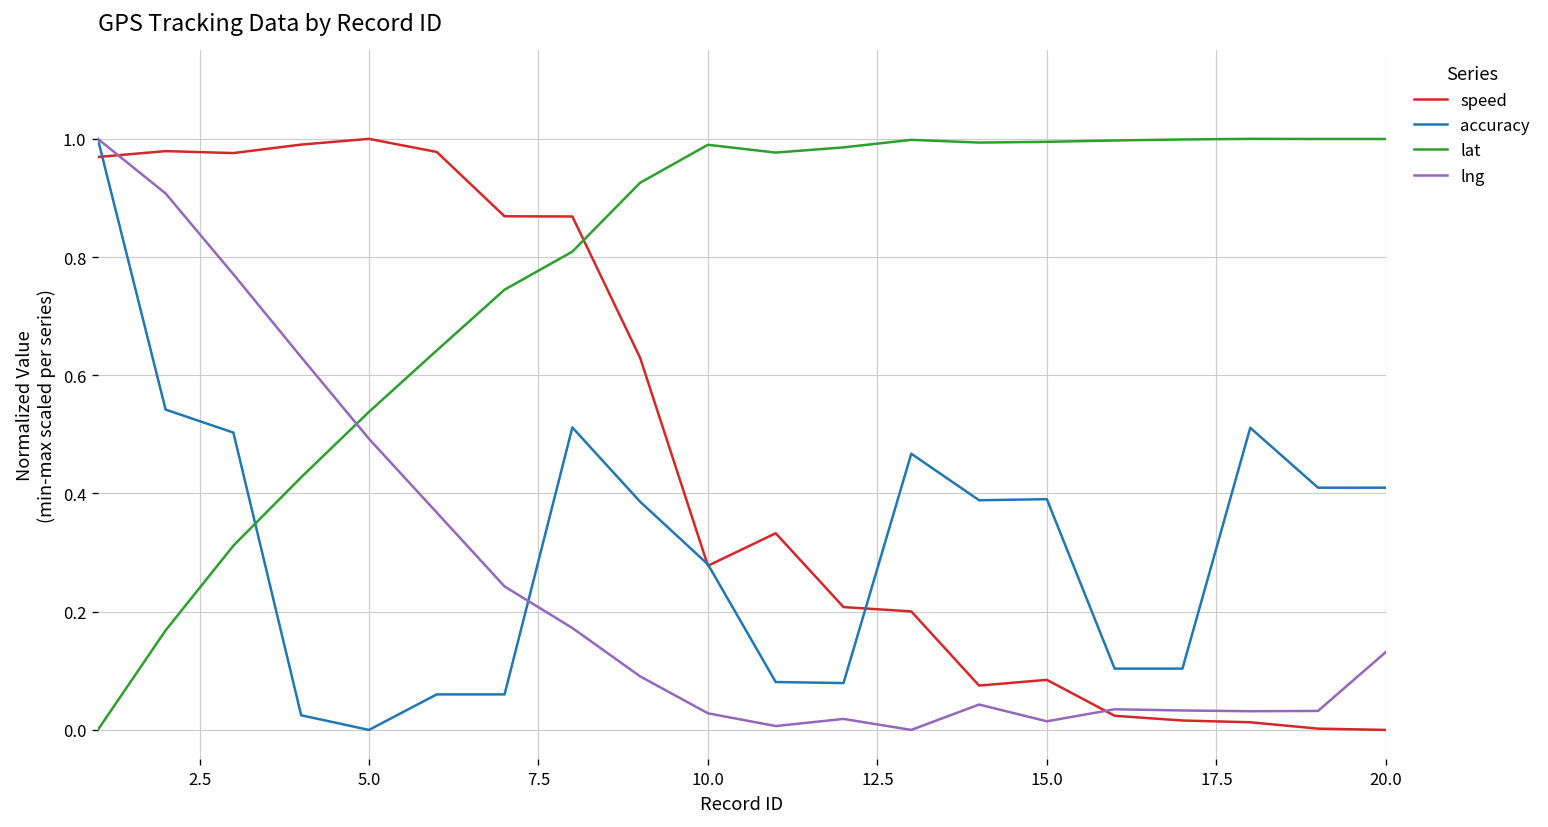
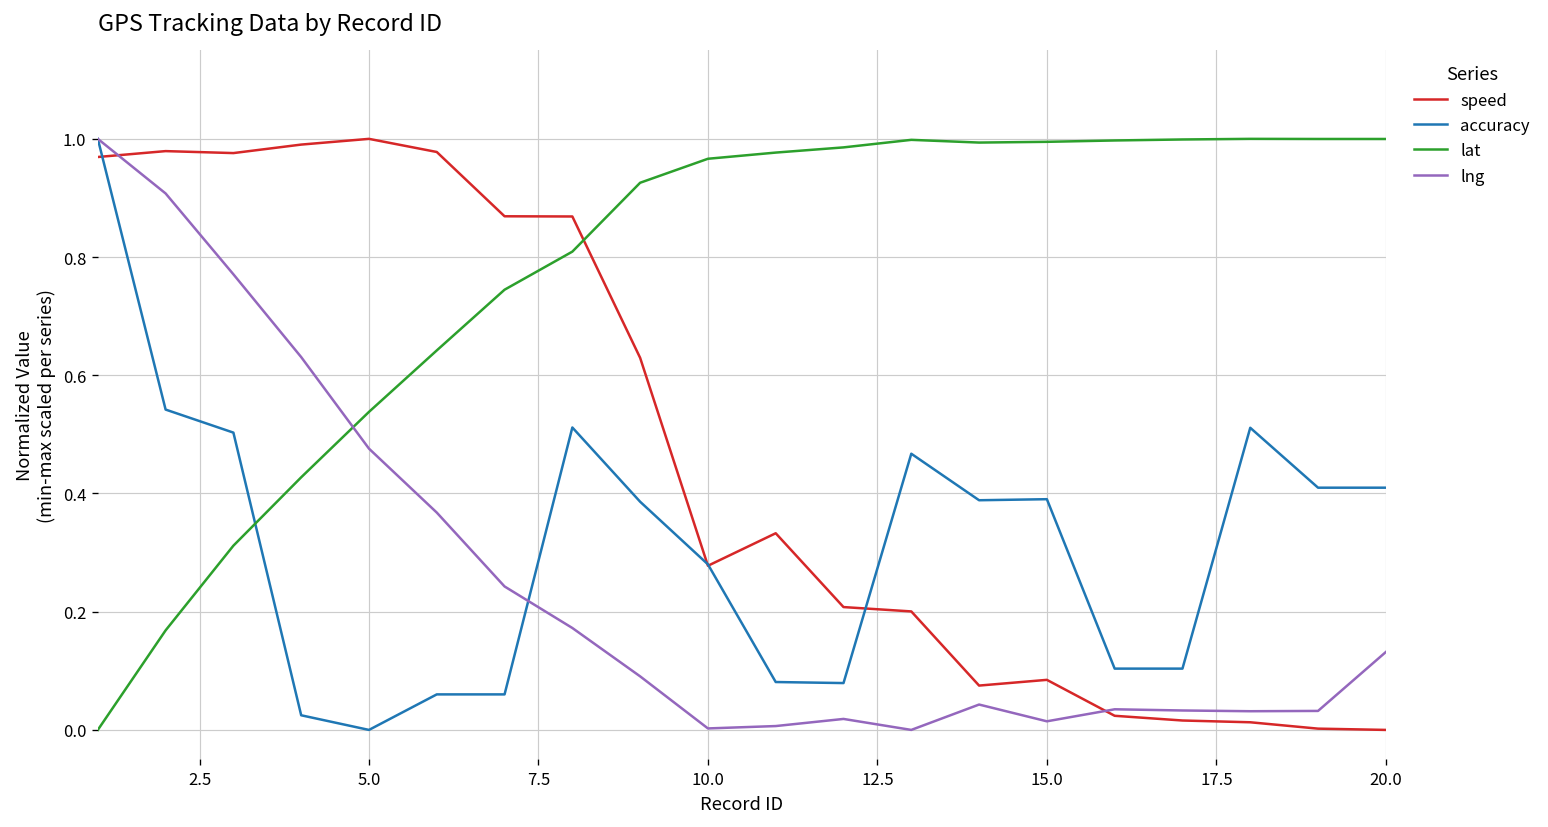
  {
    "speed": {
      "5.0": 1.00,
      "15.0": 0.08,
      "20.0": 0.00
    },
    "accuracy": {
      "5.0": 0.00,
      "15.0": 0.39,
      "20.0": 0.41
    },
    "lat": {
      "5.0": 0.54,
-     "10.0": 0.99,
+     "10.0": 0.97,
      "15.0": 0.99,
      "20.0": 1.00
    },
    "lng": {
-     "5.0": 0.49,
-     "10.0": 0.03,
+     "5.0": 0.48,
+     "10.0": 0.00,
      "15.0": 0.01,
      "20.0": 0.13
    }
  }
